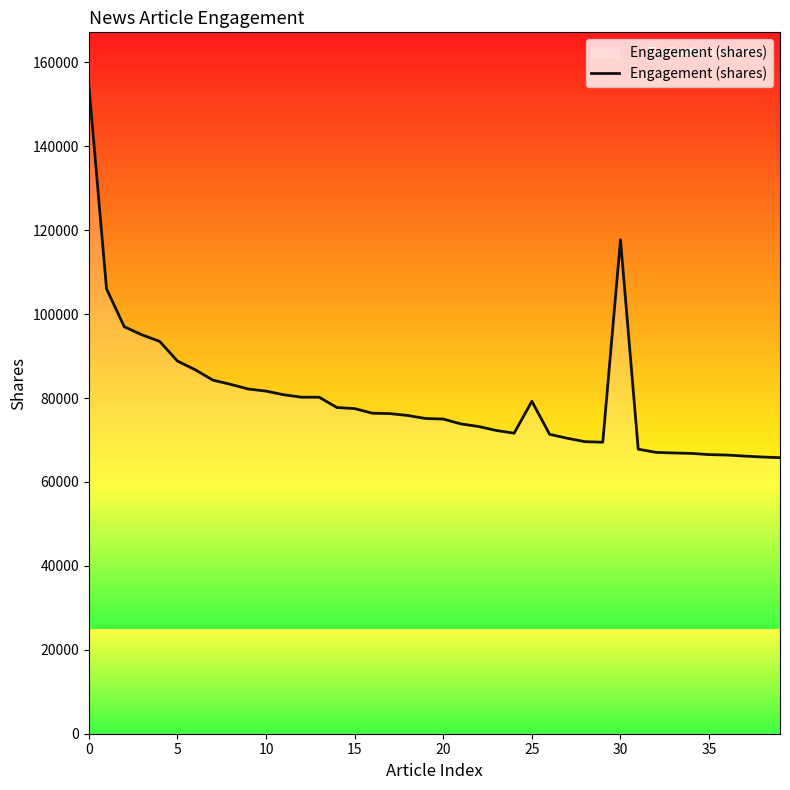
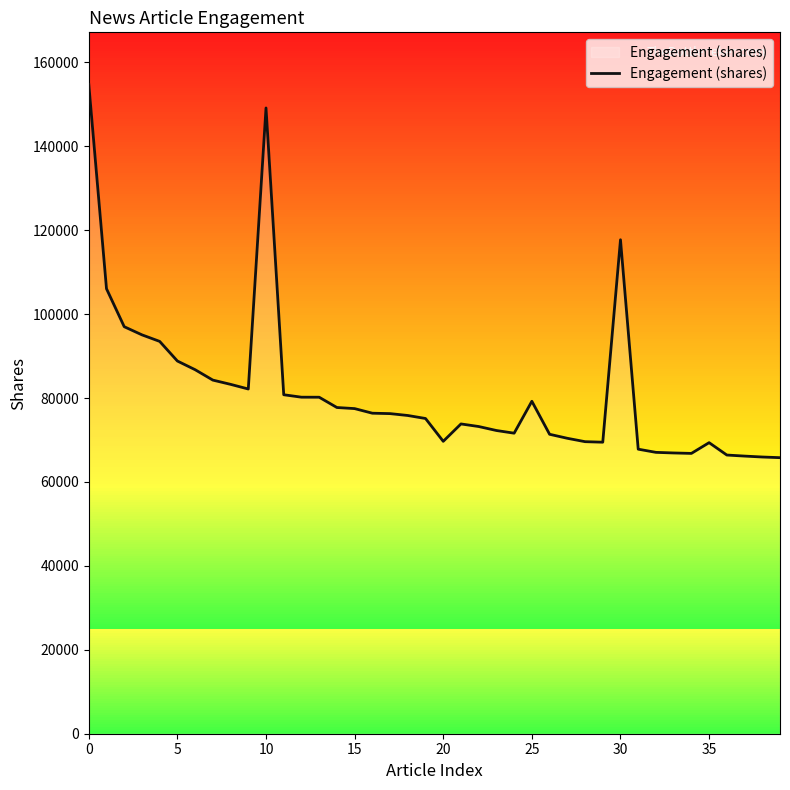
  {
    "0": 155000,
    "5": 89000,
-   "10": 82000,
+   "10": 149000,
    "15": 77000,
-   "20": 75000,
+   "20": 70000,
    "25": 79000,
    "30": 118000,
-   "35": 67000
+   "35": 69000
  }
